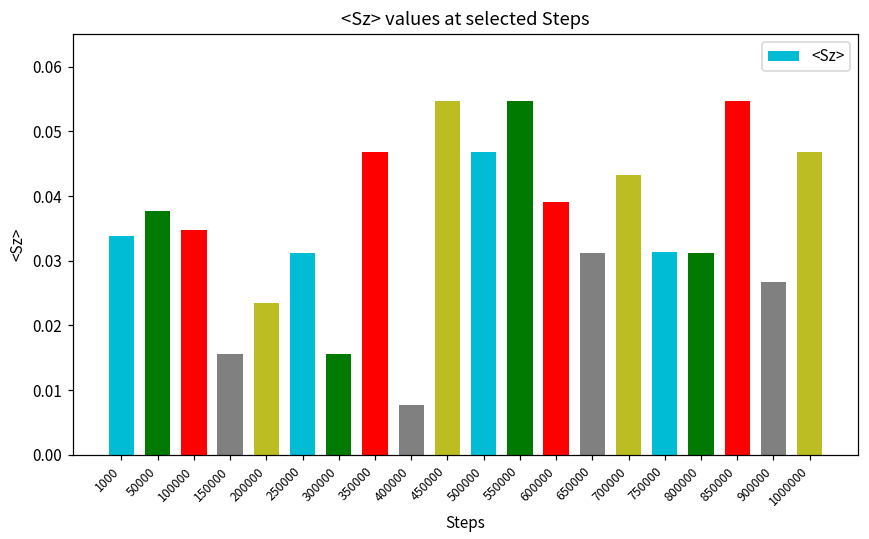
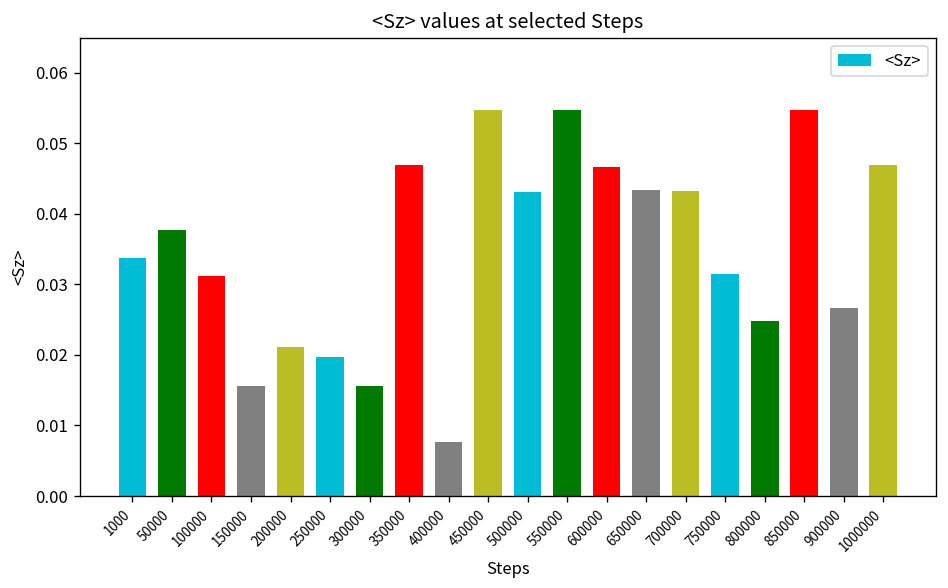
  {
    "1000": 0.034,
    "50000": 0.038,
-   "100000": 0.035,
+   "100000": 0.031,
    "150000": 0.016,
-   "200000": 0.023,
-   "250000": 0.031,
+   "200000": 0.021,
+   "250000": 0.020,
    "300000": 0.016,
    "350000": 0.047,
    "400000": 0.008,
    "450000": 0.055,
-   "500000": 0.047,
+   "500000": 0.043,
    "550000": 0.055,
-   "600000": 0.039,
-   "650000": 0.031,
+   "600000": 0.047,
+   "650000": 0.043,
    "700000": 0.043,
    "750000": 0.031,
-   "800000": 0.031,
+   "800000": 0.025,
    "850000": 0.055,
    "900000": 0.027,
    "1000000": 0.047
  }
